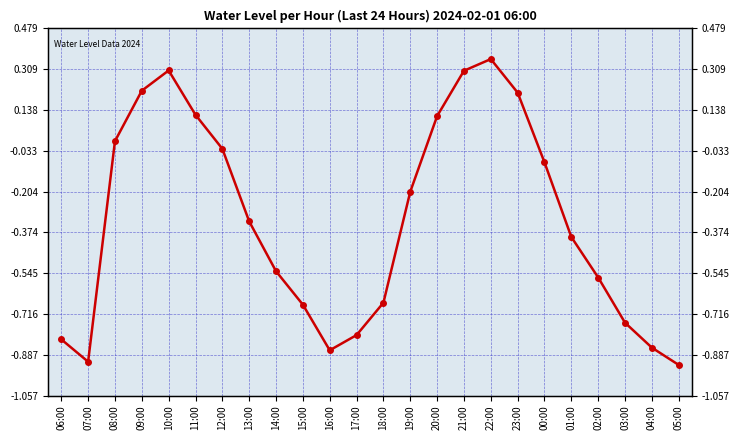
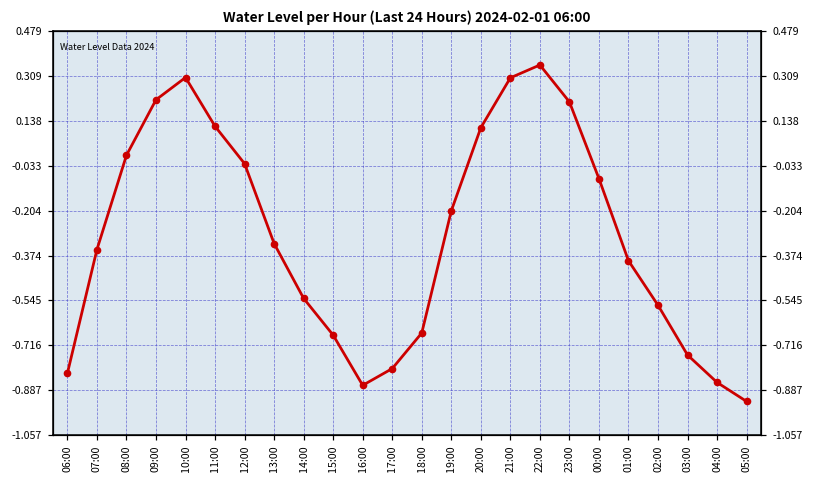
  {
    "06:00": -0.82,
-   "07:00": -0.92,
+   "07:00": -0.35,
    "08:00": 0.01,
    "09:00": 0.22,
    "10:00": 0.30,
    "11:00": 0.12,
    "12:00": -0.02,
    "13:00": -0.33,
    "14:00": -0.54,
    "15:00": -0.68,
    "16:00": -0.87,
    "17:00": -0.80,
    "18:00": -0.67,
    "19:00": -0.20,
    "20:00": 0.11,
    "21:00": 0.30,
    "22:00": 0.35,
    "23:00": 0.21,
    "00:00": -0.08,
    "01:00": -0.39,
    "02:00": -0.56,
    "03:00": -0.75,
    "04:00": -0.86,
    "05:00": -0.93
  }
